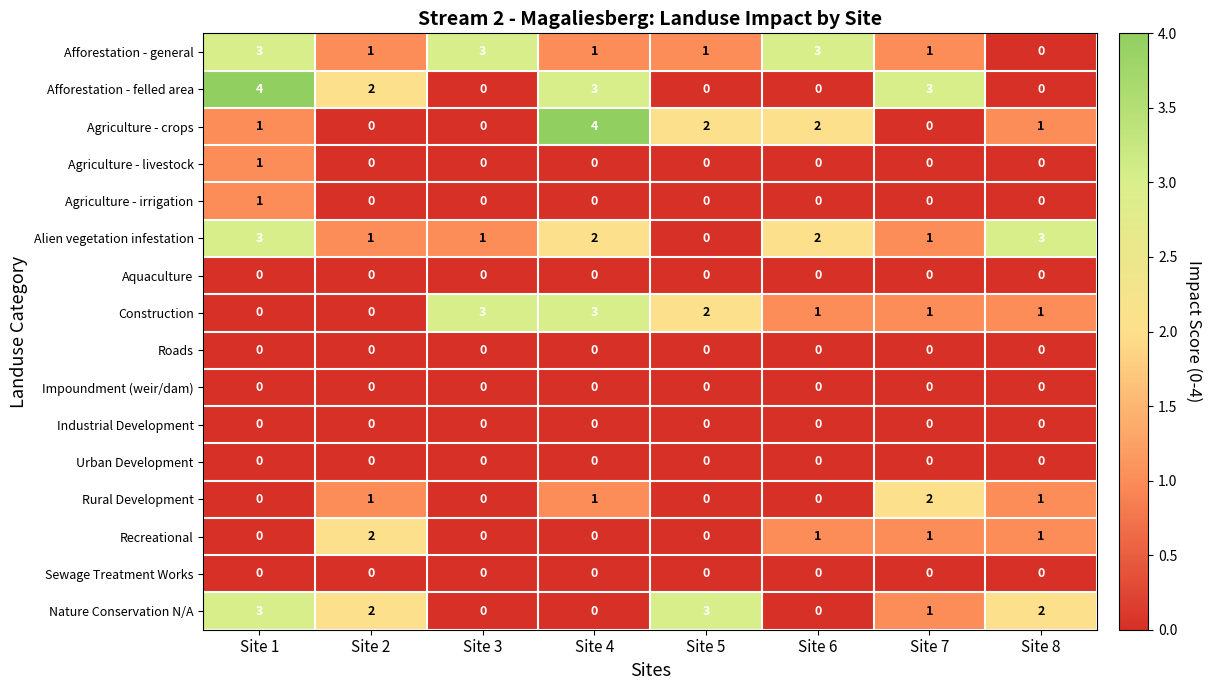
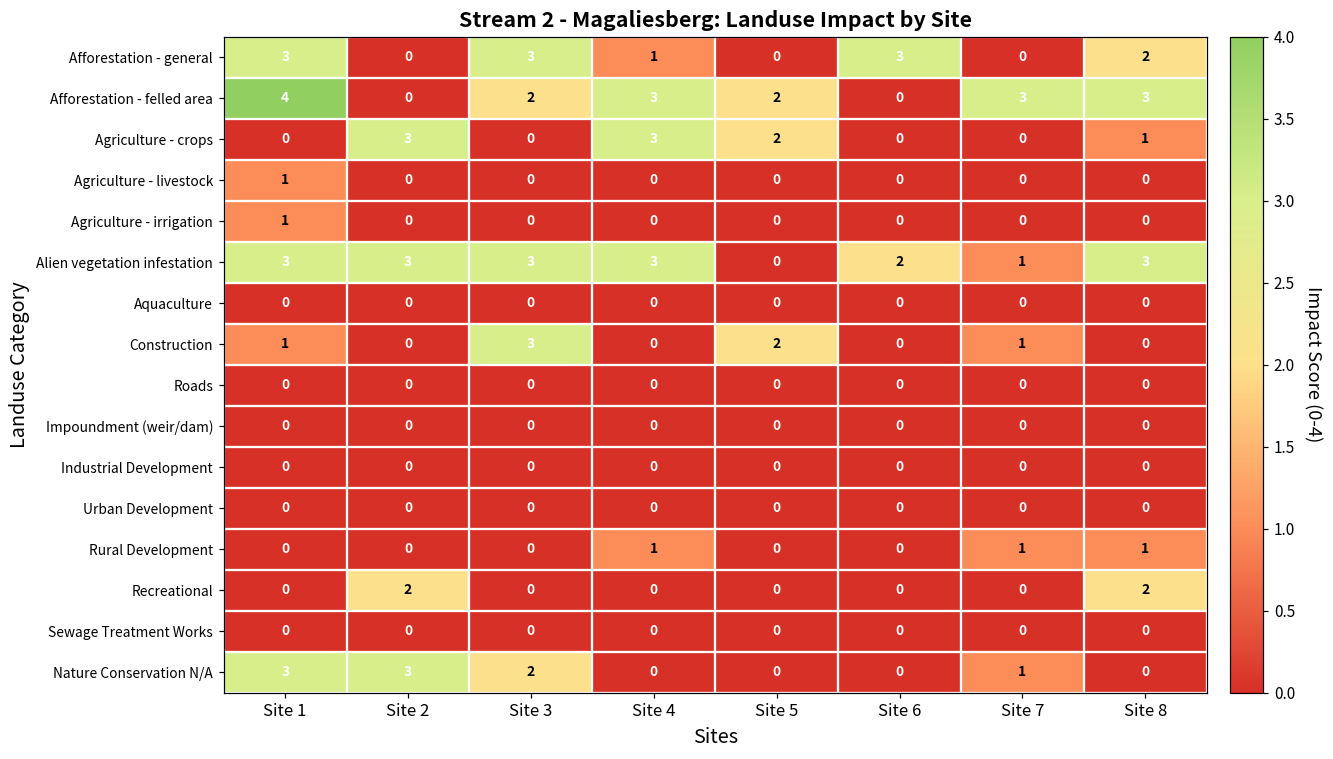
  {
    "Afforestation - general": {
      "Site 1": 3,
-     "Site 2": 1,
+     "Site 2": 0,
      "Site 3": 3,
      "Site 4": 1,
-     "Site 5": 1,
+     "Site 5": 0,
      "Site 6": 3,
-     "Site 7": 1,
-     "Site 8": 0
+     "Site 7": 0,
+     "Site 8": 2
    },
    "Afforestation - felled area": {
      "Site 1": 4,
-     "Site 2": 2,
-     "Site 3": 0,
+     "Site 2": 0,
+     "Site 3": 2,
      "Site 4": 3,
-     "Site 5": 0,
+     "Site 5": 2,
      "Site 6": 0,
      "Site 7": 3,
-     "Site 8": 0
+     "Site 8": 3
    },
    "Agriculture - crops": {
-     "Site 1": 1,
-     "Site 2": 0,
+     "Site 1": 0,
+     "Site 2": 3,
      "Site 3": 0,
-     "Site 4": 4,
+     "Site 4": 3,
      "Site 5": 2,
-     "Site 6": 2,
+     "Site 6": 0,
      "Site 7": 0,
      "Site 8": 1
    },
    "Agriculture - livestock": {
      "Site 1": 1,
      "Site 2": 0,
      "Site 3": 0,
      "Site 4": 0,
      "Site 5": 0,
      "Site 6": 0,
      "Site 7": 0,
      "Site 8": 0
    },
    "Agriculture - irrigation": {
      "Site 1": 1,
      "Site 2": 0,
      "Site 3": 0,
      "Site 4": 0,
      "Site 5": 0,
      "Site 6": 0,
      "Site 7": 0,
      "Site 8": 0
    },
    "Alien vegetation infestation": {
      "Site 1": 3,
-     "Site 2": 1,
-     "Site 3": 1,
-     "Site 4": 2,
+     "Site 2": 3,
+     "Site 3": 3,
+     "Site 4": 3,
      "Site 5": 0,
      "Site 6": 2,
      "Site 7": 1,
      "Site 8": 3
    },
    "Aquaculture": {
      "Site 1": 0,
      "Site 2": 0,
      "Site 3": 0,
      "Site 4": 0,
      "Site 5": 0,
      "Site 6": 0,
      "Site 7": 0,
      "Site 8": 0
    },
    "Construction": {
-     "Site 1": 0,
+     "Site 1": 1,
      "Site 2": 0,
      "Site 3": 3,
-     "Site 4": 3,
+     "Site 4": 0,
      "Site 5": 2,
-     "Site 6": 1,
+     "Site 6": 0,
      "Site 7": 1,
-     "Site 8": 1
+     "Site 8": 0
    },
    "Roads": {
      "Site 1": 0,
      "Site 2": 0,
      "Site 3": 0,
      "Site 4": 0,
      "Site 5": 0,
      "Site 6": 0,
      "Site 7": 0,
      "Site 8": 0
    },
    "Impoundment (weir/dam)": {
      "Site 1": 0,
      "Site 2": 0,
      "Site 3": 0,
      "Site 4": 0,
      "Site 5": 0,
      "Site 6": 0,
      "Site 7": 0,
      "Site 8": 0
    },
    "Industrial Development": {
      "Site 1": 0,
      "Site 2": 0,
      "Site 3": 0,
      "Site 4": 0,
      "Site 5": 0,
      "Site 6": 0,
      "Site 7": 0,
      "Site 8": 0
    },
    "Urban Development": {
      "Site 1": 0,
      "Site 2": 0,
      "Site 3": 0,
      "Site 4": 0,
      "Site 5": 0,
      "Site 6": 0,
      "Site 7": 0,
      "Site 8": 0
    },
    "Rural Development": {
      "Site 1": 0,
-     "Site 2": 1,
+     "Site 2": 0,
      "Site 3": 0,
      "Site 4": 1,
      "Site 5": 0,
      "Site 6": 0,
-     "Site 7": 2,
+     "Site 7": 1,
      "Site 8": 1
    },
    "Recreational": {
      "Site 1": 0,
      "Site 2": 2,
      "Site 3": 0,
      "Site 4": 0,
      "Site 5": 0,
-     "Site 6": 1,
-     "Site 7": 1,
-     "Site 8": 1
+     "Site 6": 0,
+     "Site 7": 0,
+     "Site 8": 2
    },
    "Sewage Treatment Works": {
      "Site 1": 0,
      "Site 2": 0,
      "Site 3": 0,
      "Site 4": 0,
      "Site 5": 0,
      "Site 6": 0,
      "Site 7": 0,
      "Site 8": 0
    },
    "Nature Conservation N/A": {
      "Site 1": 3,
-     "Site 2": 2,
-     "Site 3": 0,
+     "Site 2": 3,
+     "Site 3": 2,
      "Site 4": 0,
-     "Site 5": 3,
+     "Site 5": 0,
      "Site 6": 0,
      "Site 7": 1,
-     "Site 8": 2
+     "Site 8": 0
    }
  }
